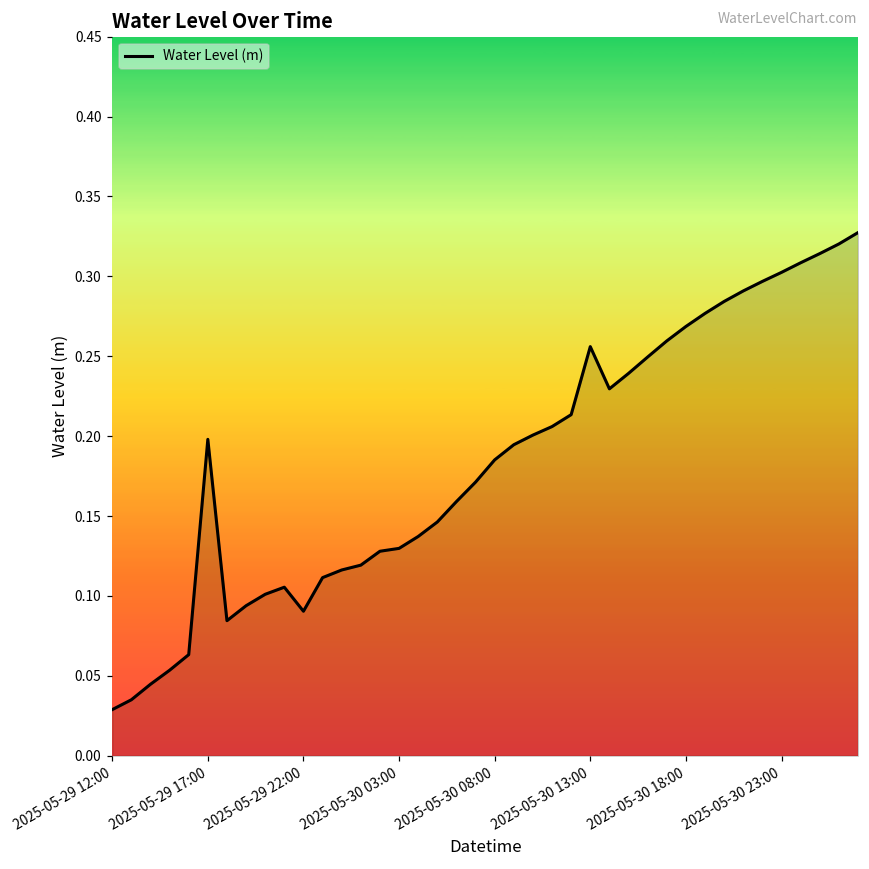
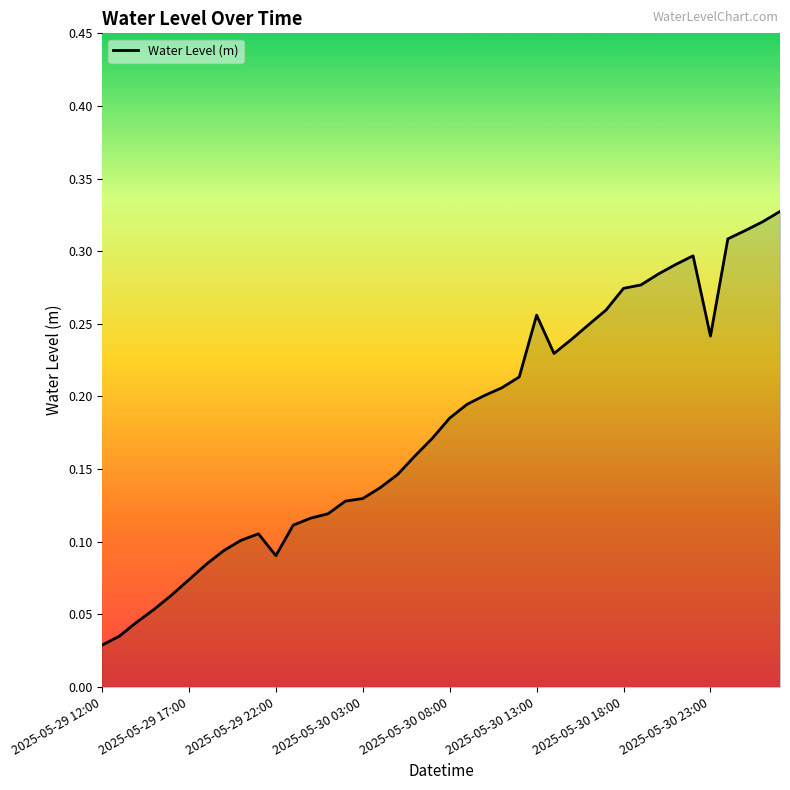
  {
    "2025-05-29 12:00": 0.029,
-   "2025-05-29 17:00": 0.198,
+   "2025-05-29 17:00": 0.074,
    "2025-05-29 22:00": 0.090,
    "2025-05-30 03:00": 0.130,
    "2025-05-30 08:00": 0.185,
    "2025-05-30 13:00": 0.256,
-   "2025-05-30 18:00": 0.269,
-   "2025-05-30 23:00": 0.302
+   "2025-05-30 18:00": 0.274,
+   "2025-05-30 23:00": 0.242
  }
